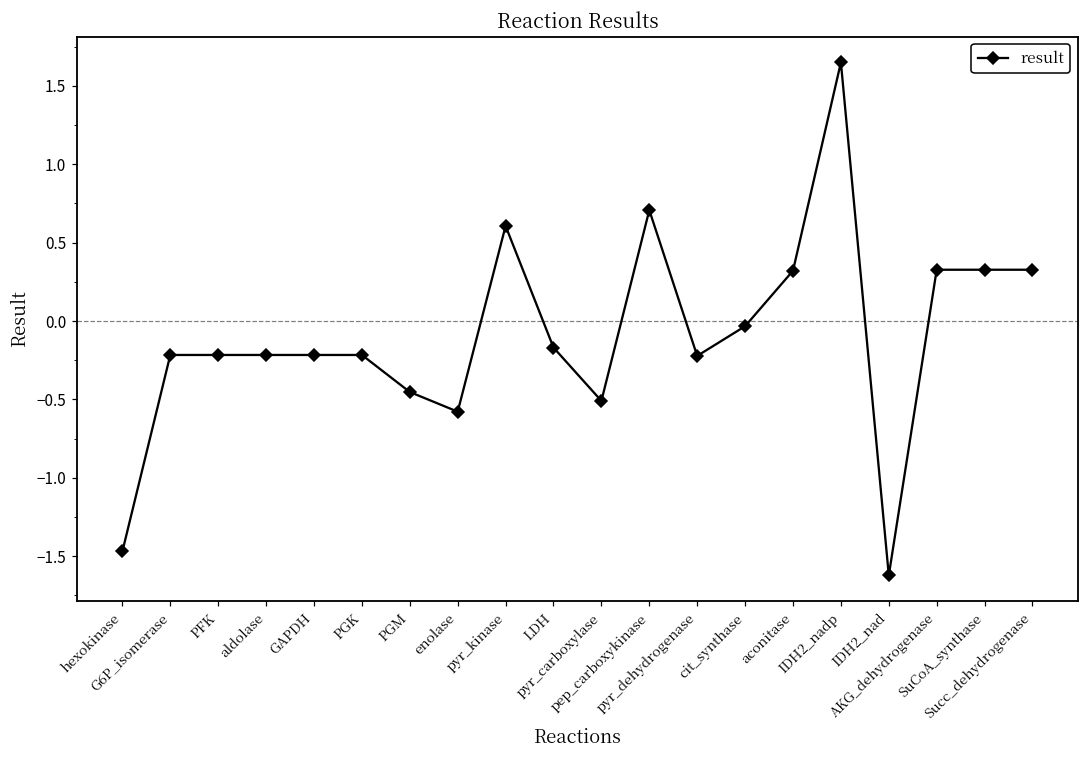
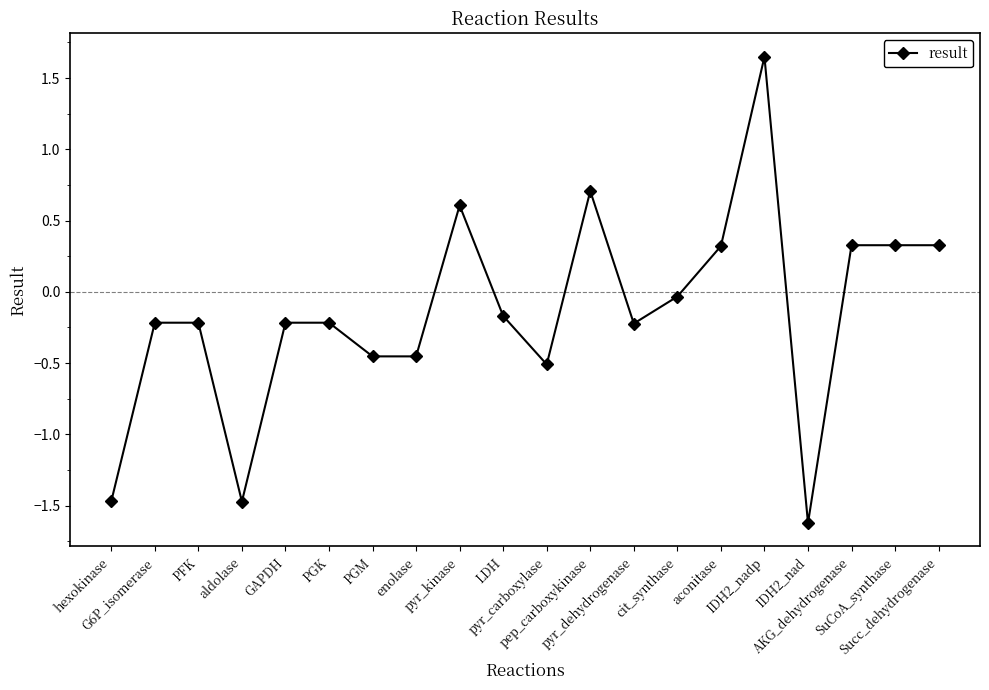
  {
    "hexokinase": -1.47,
    "G6P_isomerase": -0.22,
    "PFK": -0.22,
-   "aldolase": -0.22,
+   "aldolase": -1.47,
    "GAPDH": -0.22,
    "PGK": -0.22,
    "PGM": -0.45,
-   "enolase": -0.58,
+   "enolase": -0.45,
    "pyr_kinase": 0.61,
    "LDH": -0.17,
    "pyr_carboxylase": -0.51,
    "pep_carboxykinase": 0.71,
    "pyr_dehydrogenase": -0.22,
    "cit_synthase": -0.03,
    "aconitase": 0.32,
    "IDH2_nadp": 1.65,
    "IDH2_nad": -1.62,
    "AKG_dehydrogenase": 0.33,
    "SuCoA_synthase": 0.33,
    "Succ_dehydrogenase": 0.33
  }
